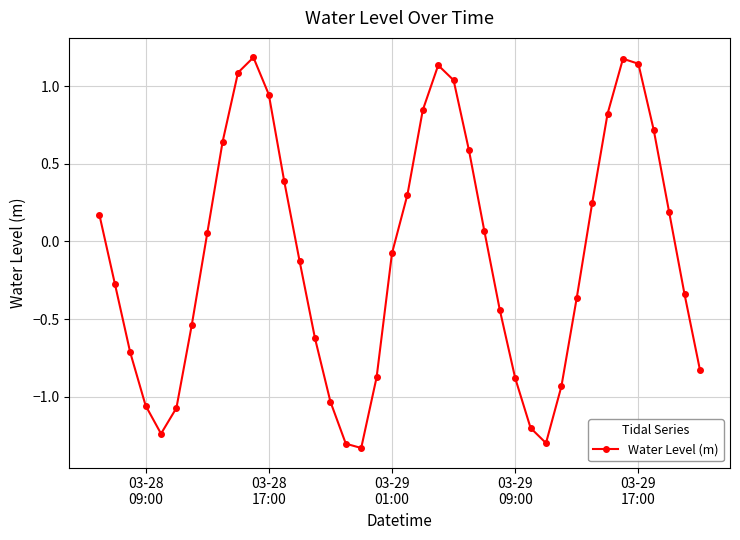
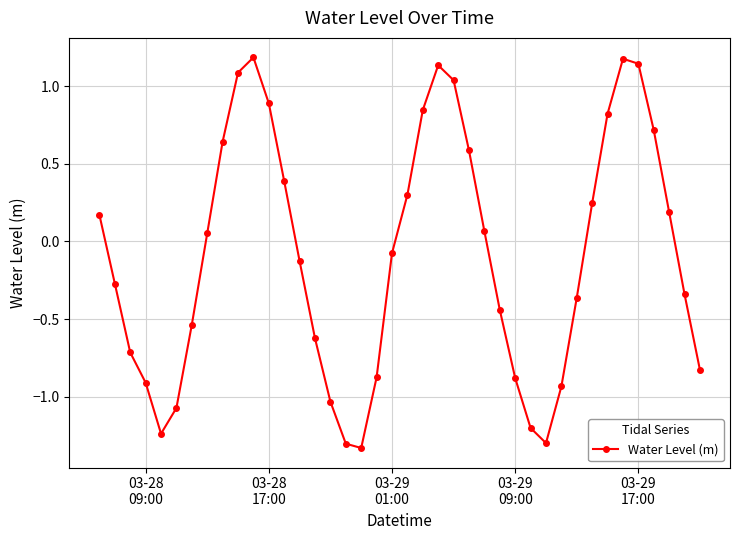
  {
-   "03-28 09:00": -1.06,
-   "03-28 17:00": 0.95,
+   "03-28 09:00": -0.91,
+   "03-28 17:00": 0.89,
    "03-29 01:00": -0.08,
    "03-29 09:00": -0.88,
    "03-29 17:00": 1.14
  }
